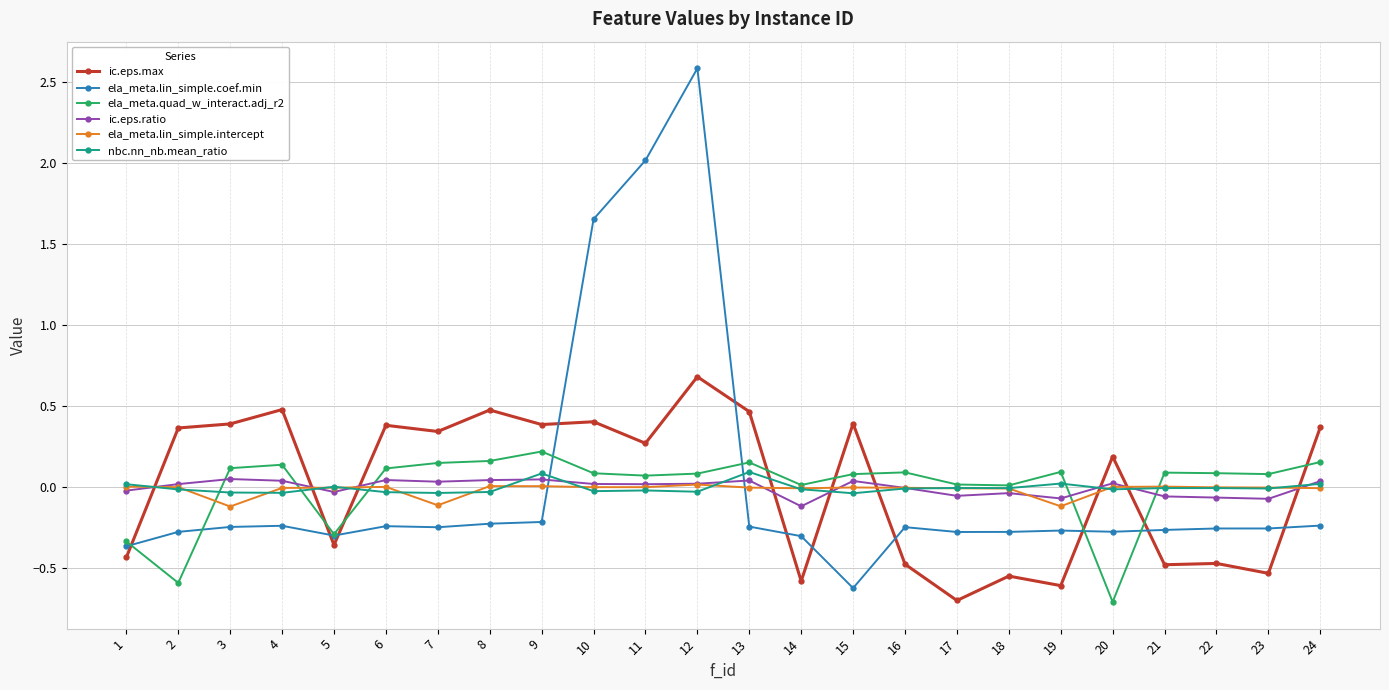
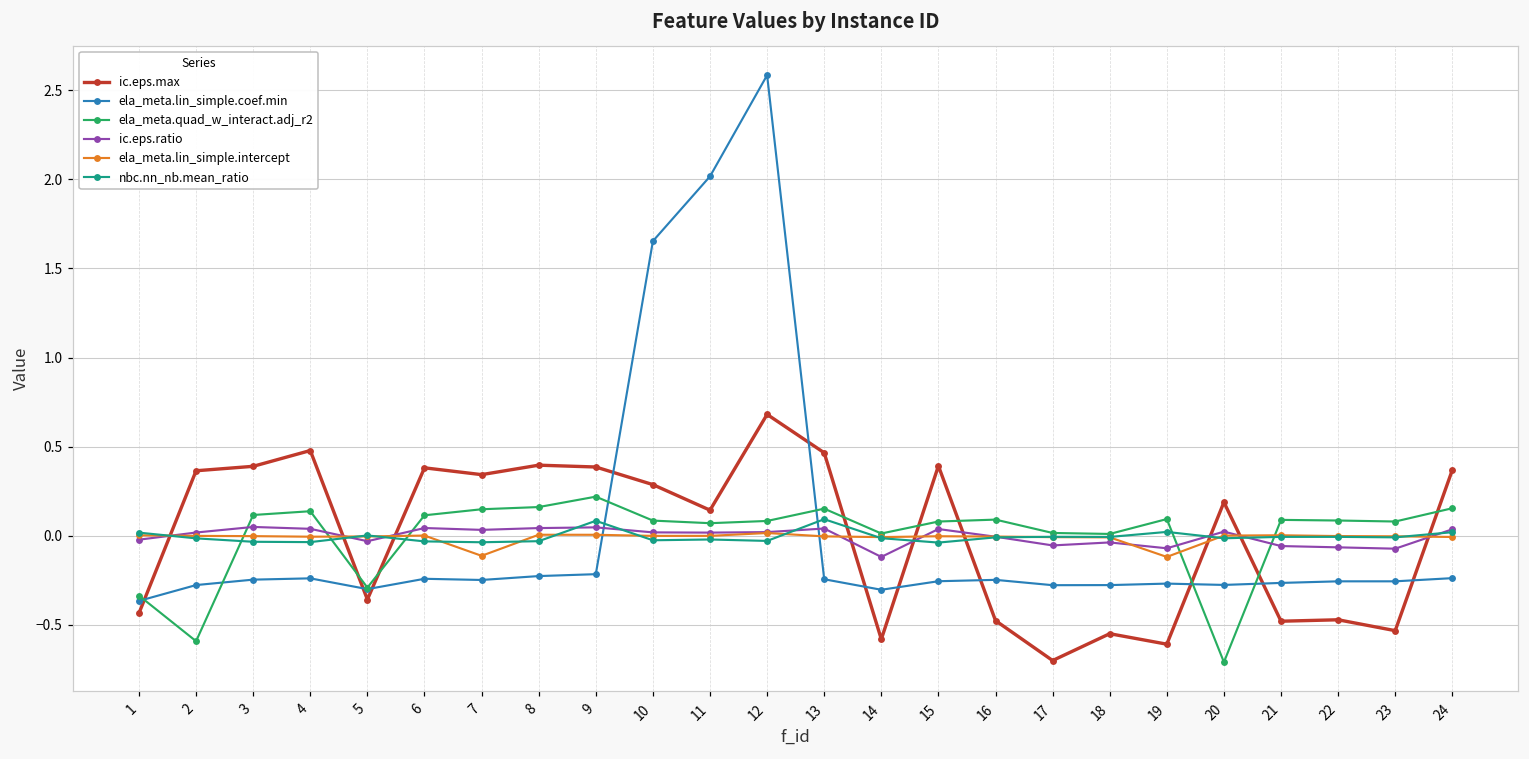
  {
    "ic.eps.max": {
      "1": -0.43,
      "2": 0.36,
      "3": 0.39,
      "4": 0.48,
      "5": -0.36,
      "6": 0.38,
      "7": 0.34,
-     "8": 0.48,
+     "8": 0.40,
      "9": 0.39,
-     "10": 0.40,
-     "11": 0.27,
+     "10": 0.29,
+     "11": 0.14,
      "12": 0.68,
      "13": 0.47,
      "14": -0.58,
      "15": 0.39,
      "16": -0.48,
      "17": -0.70,
      "18": -0.55,
      "19": -0.61,
      "20": 0.19,
      "21": -0.48,
      "22": -0.47,
      "23": -0.53,
      "24": 0.37
    },
    "ela_meta.lin_simple.coef.min": {
      "1": -0.37,
      "2": -0.28,
      "3": -0.25,
      "4": -0.24,
      "6": -0.24,
      "7": -0.25,
      "8": -0.23,
      "9": -0.22,
      "10": 1.65,
      "11": 2.02,
      "12": 2.58,
      "13": -0.24,
      "14": -0.30,
-     "15": -0.62,
+     "15": -0.26,
      "16": -0.25,
      "17": -0.28,
      "18": -0.28,
      "19": -0.27,
      "20": -0.28,
      "21": -0.26,
      "22": -0.26,
      "23": -0.26,
      "24": -0.24
    },
    "ic.eps.ratio": {
      "1": -0.02,
      "2": 0.02,
      "3": 0.05,
      "4": 0.04,
      "5": -0.03,
      "6": 0.04,
      "7": 0.03,
      "8": 0.04,
      "9": 0.05,
      "10": 0.02,
      "11": 0.02,
      "13": 0.04,
      "14": -0.12,
      "15": 0.04,
      "17": -0.05,
      "18": -0.04,
      "19": -0.07,
      "20": 0.02,
      "21": -0.06,
      "22": -0.07,
      "23": -0.07,
      "24": 0.04
    },
    "ela_meta.lin_simple.intercept": {
-     "3": -0.12,
+     "3": 0.00,
      "4": -0.01,
      "6": 0.00,
      "7": -0.11,
      "8": 0.01,
      "9": 0.01,
      "10": 0.00,
      "11": 0.00,
      "13": 0.00,
      "15": 0.00,
      "19": -0.12,
      "24": -0.01
    }
  }
